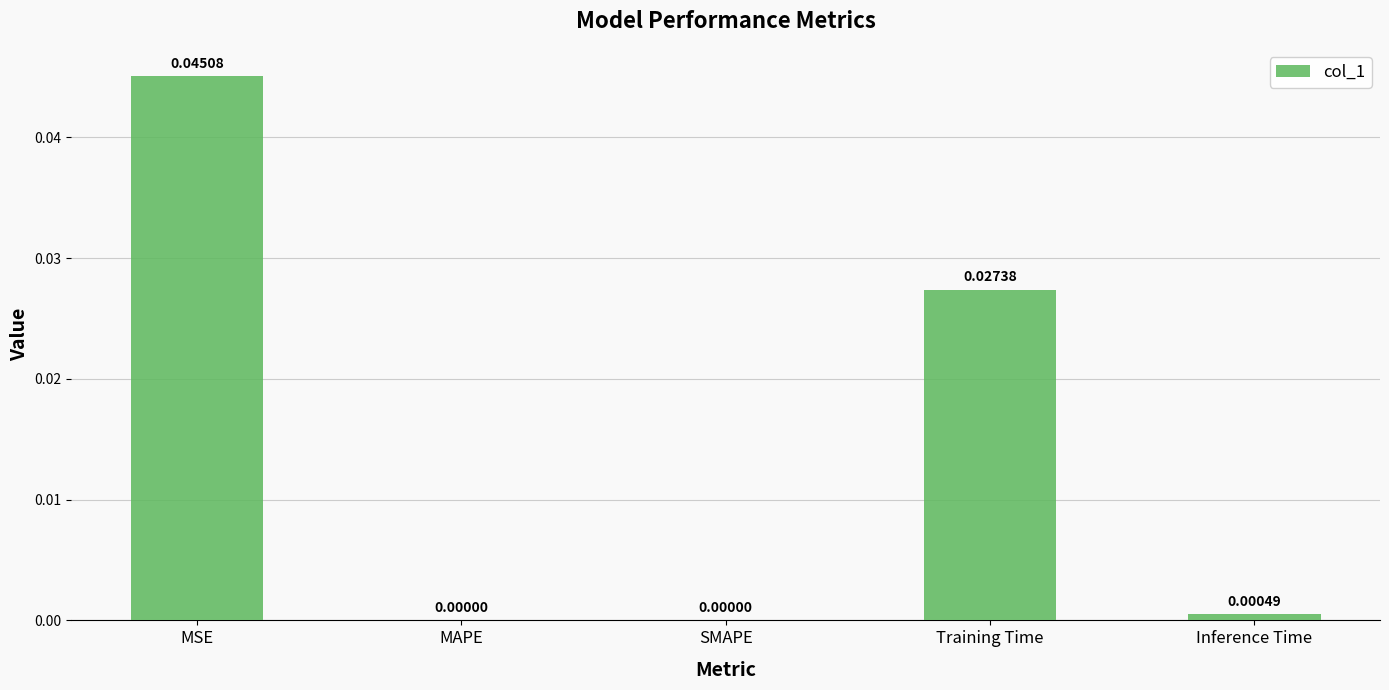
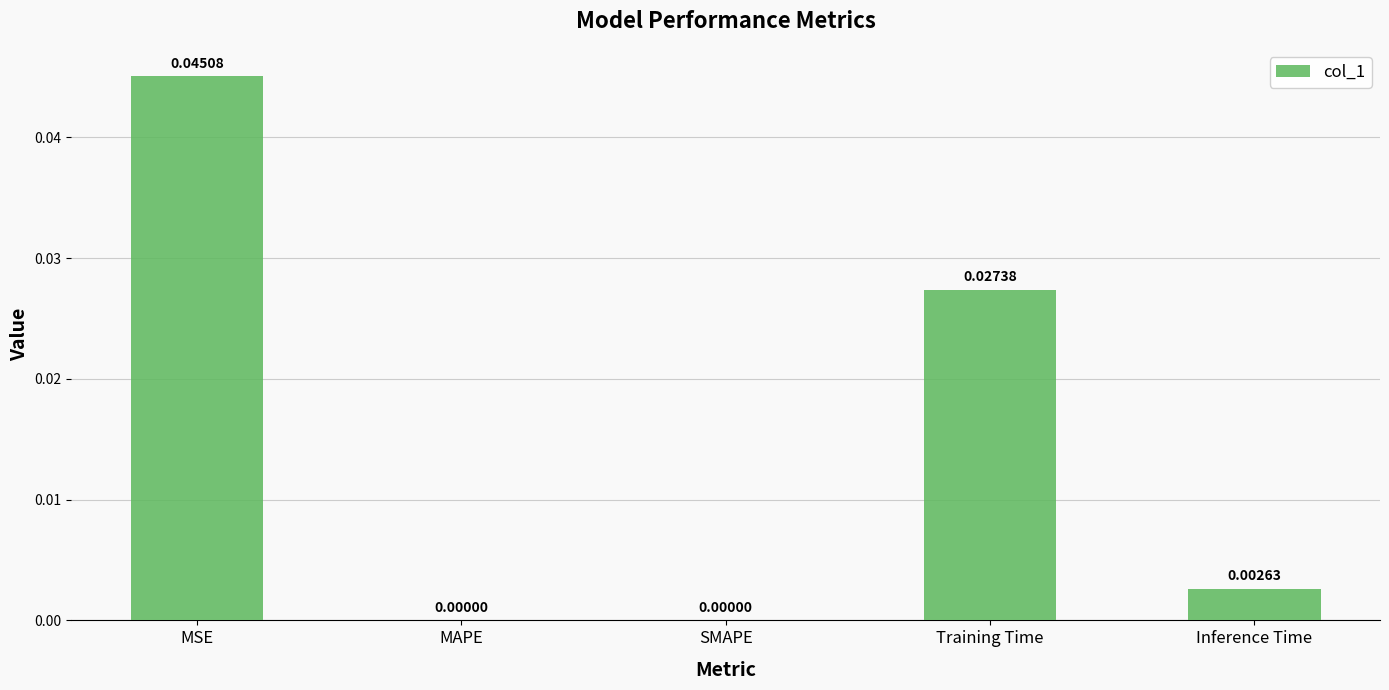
  {
    "MSE": 0.04508,
    "MAPE": 0.00000,
    "SMAPE": 0.00000,
    "Training Time": 0.02738,
-   "Inference Time": 0.00049
+   "Inference Time": 0.00263
  }
